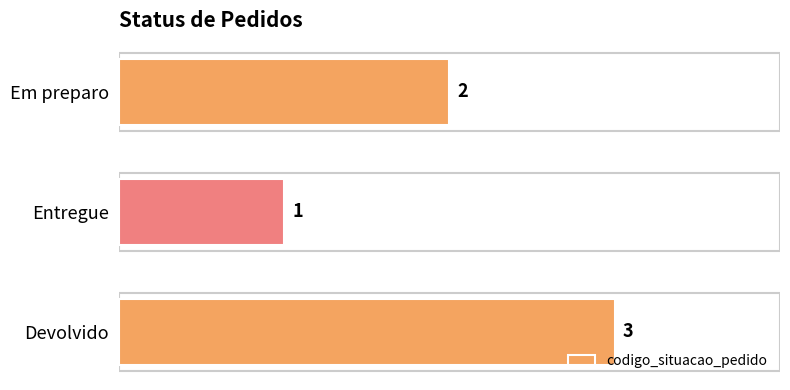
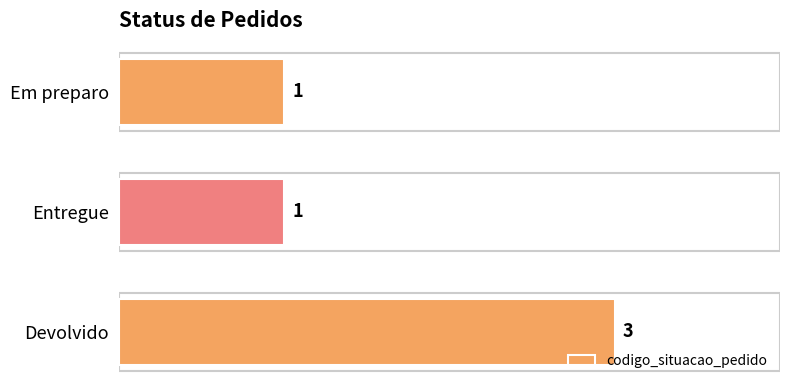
  {
-   "Em preparo": 2,
+   "Em preparo": 1,
    "Entregue": 1,
    "Devolvido": 3
  }
